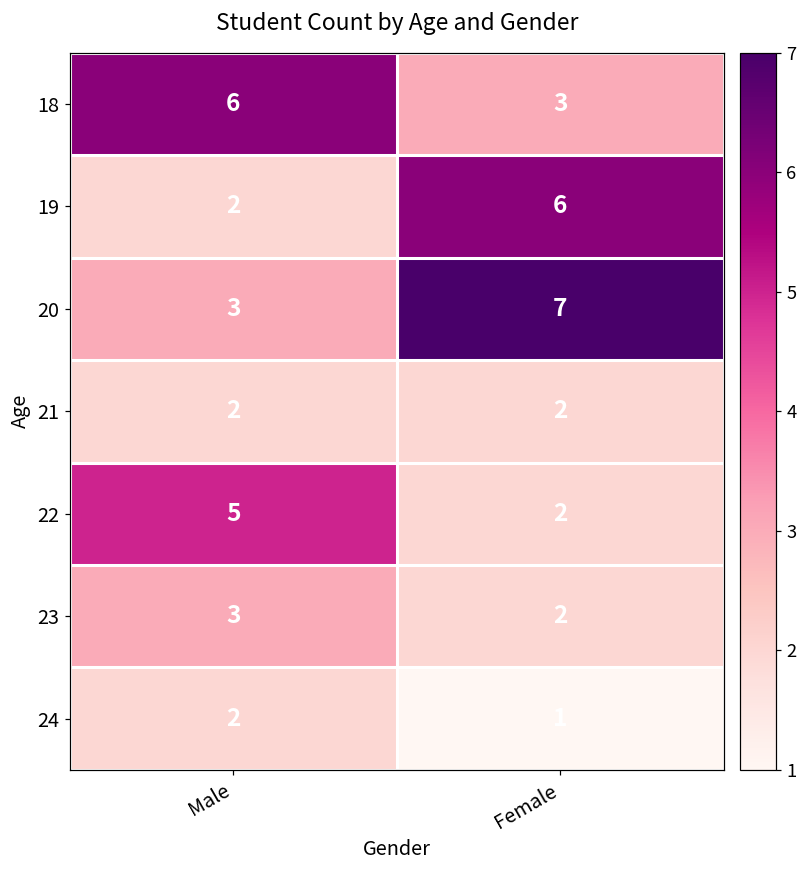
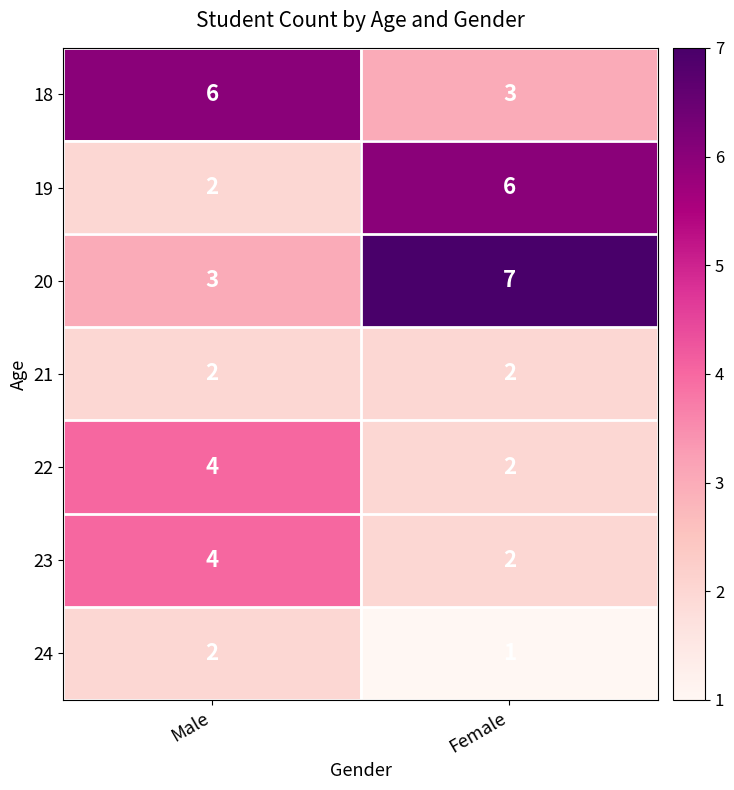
  {
    "18": {
      "Male": 6,
      "Female": 3
    },
    "19": {
      "Female": 6
    },
    "20": {
      "Male": 3,
      "Female": 7
    },
    "22": {
-     "Male": 5
+     "Male": 4
    },
    "23": {
-     "Male": 3
+     "Male": 4
    }
  }
